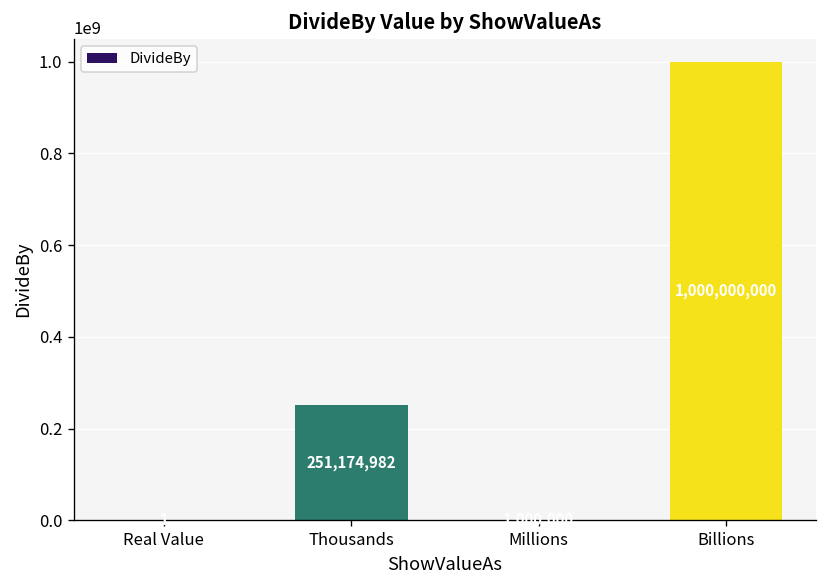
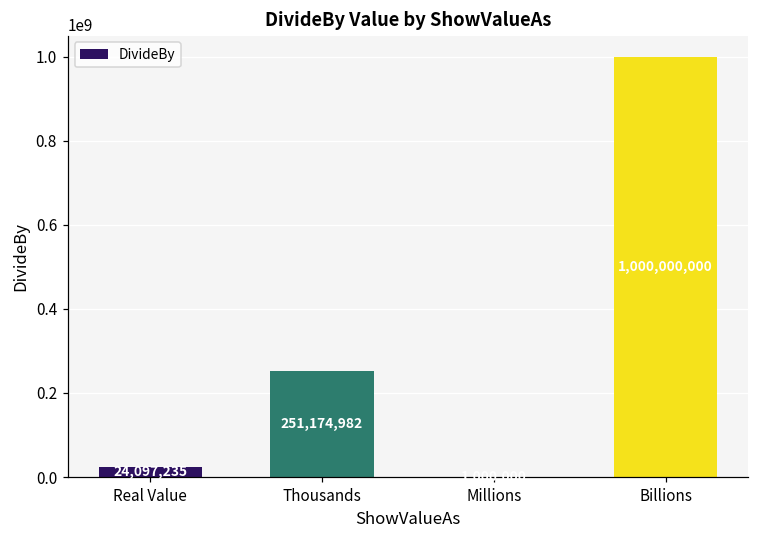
  {
-   "Real Value": 0
+   "Real Value": 20000000
  }
